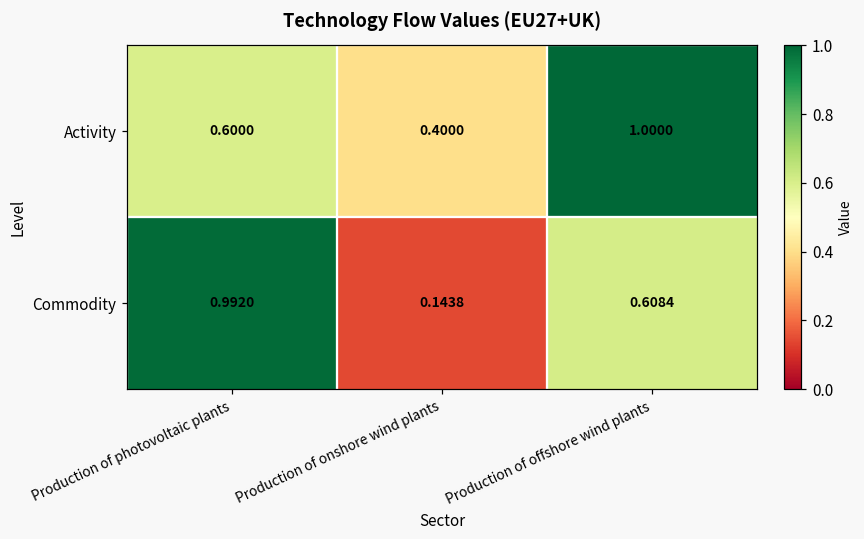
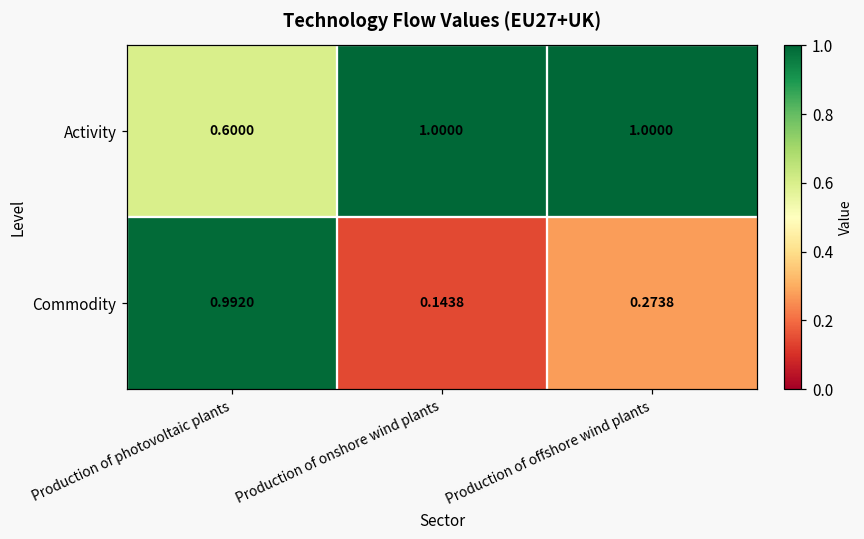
  {
    "Activity": {
      "Production of photovoltaic plants": 0.6000,
-     "Production of onshore wind plants": 0.4000,
+     "Production of onshore wind plants": 1.0000,
      "Production of offshore wind plants": 1.0000
    },
    "Commodity": {
      "Production of photovoltaic plants": 0.9920,
      "Production of onshore wind plants": 0.1438,
-     "Production of offshore wind plants": 0.6084
+     "Production of offshore wind plants": 0.2738
    }
  }
